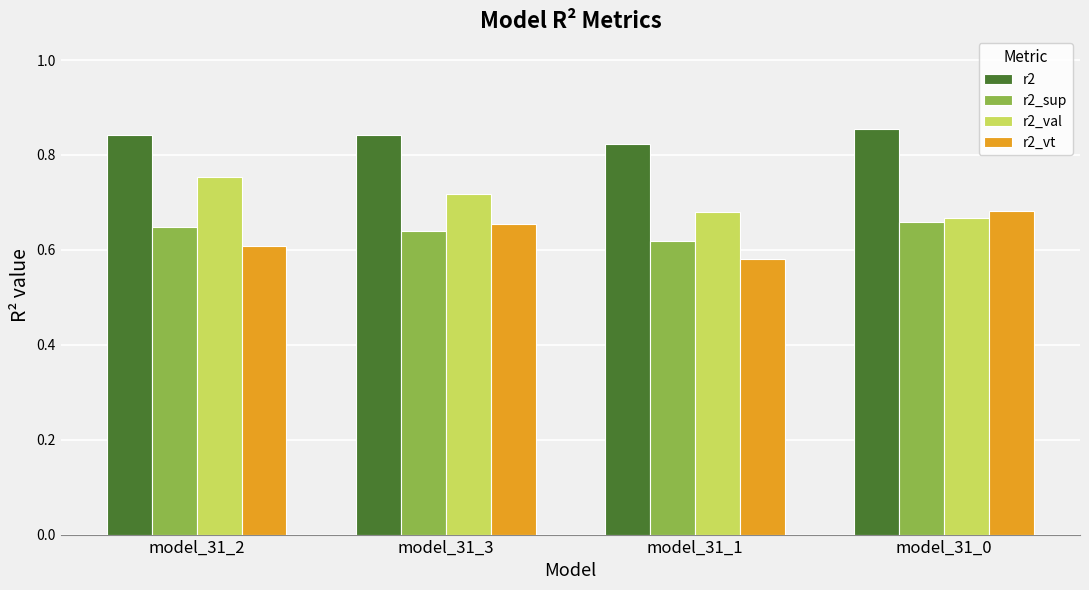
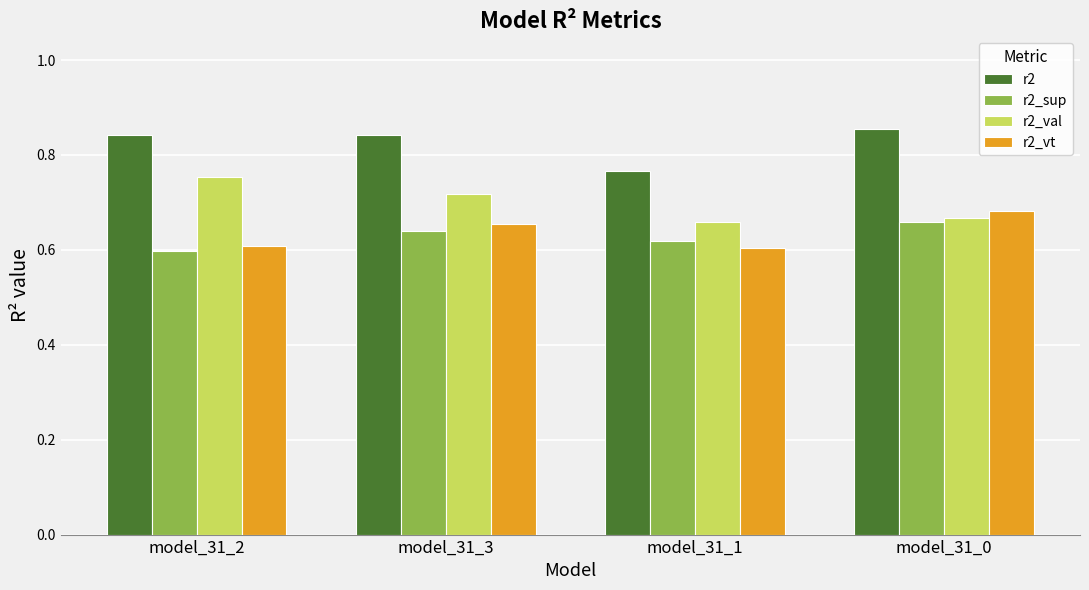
  {
    "r2": {
      "model_31_2": 0.84,
      "model_31_3": 0.84,
-     "model_31_1": 0.82,
+     "model_31_1": 0.77,
      "model_31_0": 0.86
    },
    "r2_sup": {
-     "model_31_2": 0.65,
+     "model_31_2": 0.60,
      "model_31_3": 0.64,
      "model_31_1": 0.62,
      "model_31_0": 0.66
    },
    "r2_val": {
      "model_31_2": 0.75,
      "model_31_3": 0.72,
-     "model_31_1": 0.68,
+     "model_31_1": 0.66,
      "model_31_0": 0.67
    },
    "r2_vt": {
      "model_31_2": 0.61,
      "model_31_3": 0.65,
-     "model_31_1": 0.58,
+     "model_31_1": 0.60,
      "model_31_0": 0.68
    }
  }
